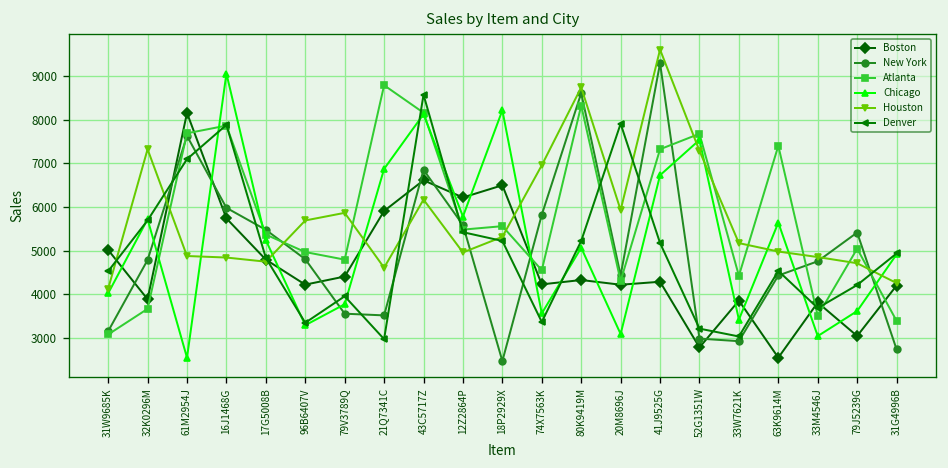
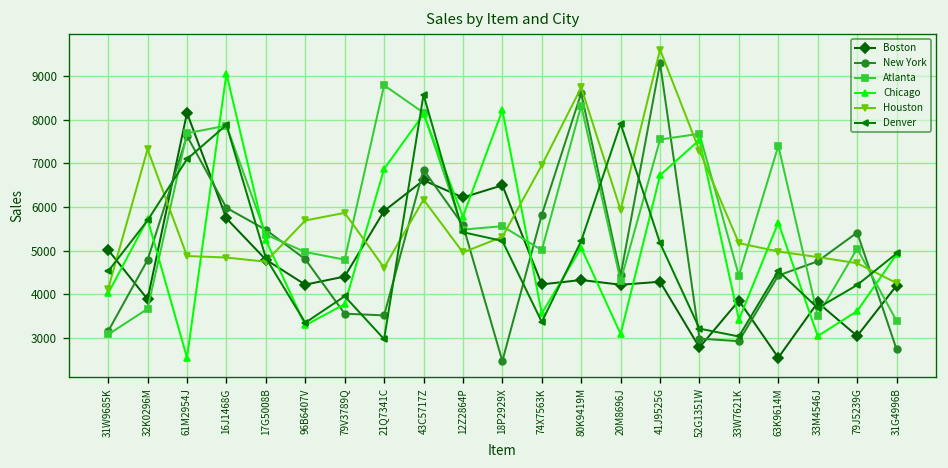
  {
    "Atlanta": {
      "31W9685K": 3100,
      "32K0296M": 3700,
      "17G5008B": 5400,
      "96B6407V": 5000,
      "79V3789Q": 4800,
      "21Q7341C": 8800,
      "18P2929X": 5600,
-     "74X7563K": 4500,
+     "74X7563K": 5000,
      "80K9419M": 8300,
      "20M8696J": 4300,
-     "41J9525G": 7300,
+     "41J9525G": 7600,
      "52G1351W": 7700,
      "33W7621K": 4400,
      "63K9614M": 7400,
      "33M4546J": 3500,
      "79J5239G": 5000,
      "31G4996B": 3400
    },
    "Chicago": {
      "31W9685K": 4000,
      "61M2954J": 2500,
      "16J1468G": 9100,
      "17G5008B": 5200,
      "79V3789Q": 3800,
      "21Q7341C": 6900,
      "12Z2864P": 5800,
      "18P2929X": 8200,
      "74X7563K": 3600,
      "80K9419M": 5100,
      "20M8696J": 3100,
      "41J9525G": 6700,
      "52G1351W": 7500,
      "33W7621K": 3400,
      "63K9614M": 5600,
      "33M4546J": 3000,
      "79J5239G": 3600
    },
    "Houston": {
      "31W9685K": 4100,
      "32K0296M": 7300,
      "61M2954J": 4900,
      "16J1468G": 4800,
      "96B6407V": 5700,
      "79V3789Q": 5900,
      "21Q7341C": 4600,
      "43C5717Z": 6200,
      "12Z2864P": 5000,
      "18P2929X": 5300,
      "74X7563K": 7000,
      "80K9419M": 8700,
      "20M8696J": 5900,
      "41J9525G": 9600,
      "52G1351W": 7300,
      "33W7621K": 5200,
      "63K9614M": 5000,
      "33M4546J": 4900,
      "79J5239G": 4700
    }
  }
